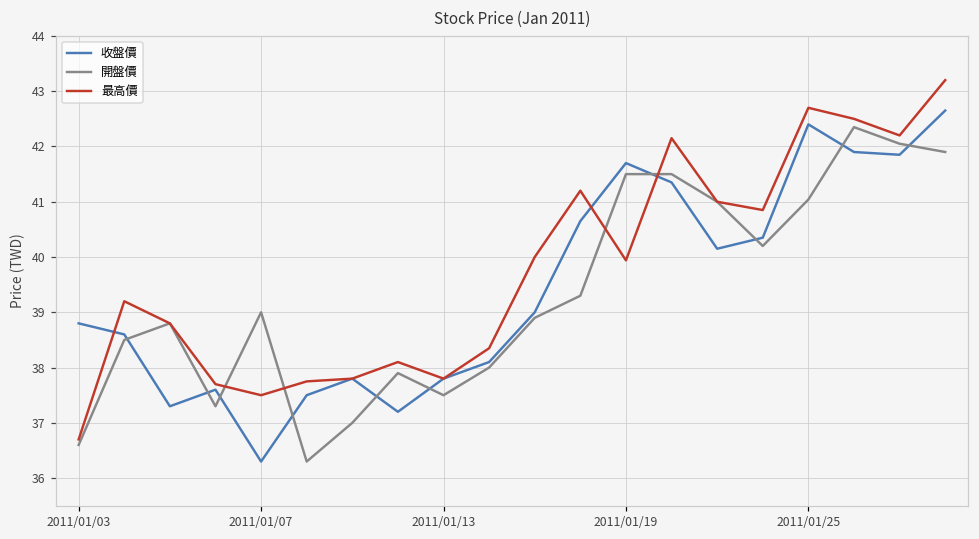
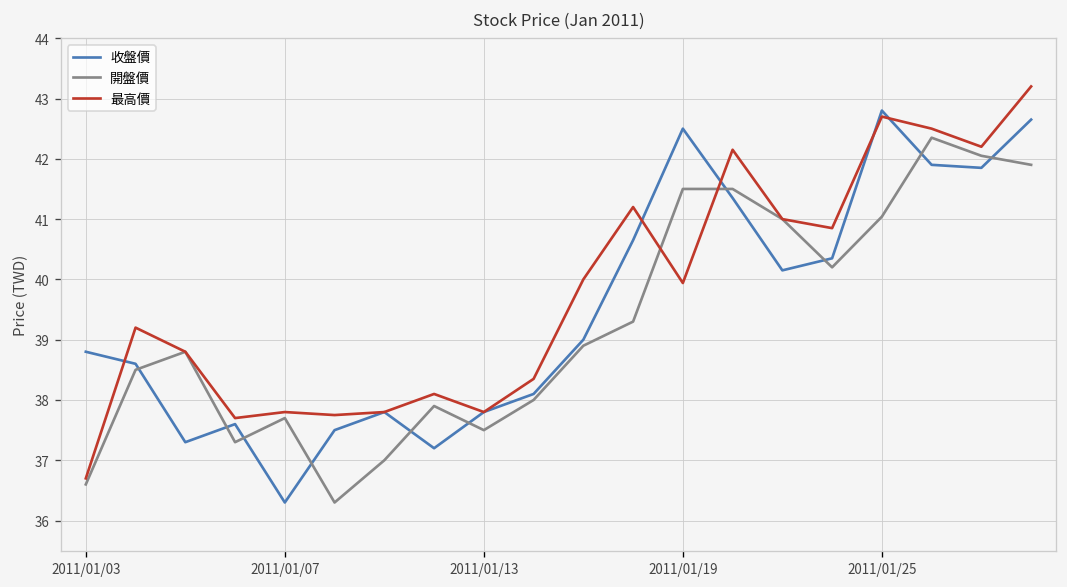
  {
    "收盤價": {
      "2011/01/03": 38.8,
      "2011/01/07": 36.3,
-     "2011/01/19": 41.7,
-     "2011/01/25": 42.4
+     "2011/01/19": 42.5,
+     "2011/01/25": 42.8
    },
    "開盤價": {
      "2011/01/03": 36.6,
-     "2011/01/07": 39.0,
+     "2011/01/07": 37.7,
      "2011/01/13": 37.5,
      "2011/01/19": 41.5,
      "2011/01/25": 41.0
    },
    "最高價": {
      "2011/01/03": 36.7,
-     "2011/01/07": 37.5,
+     "2011/01/07": 37.8,
      "2011/01/19": 39.9,
      "2011/01/25": 42.7
    }
  }
